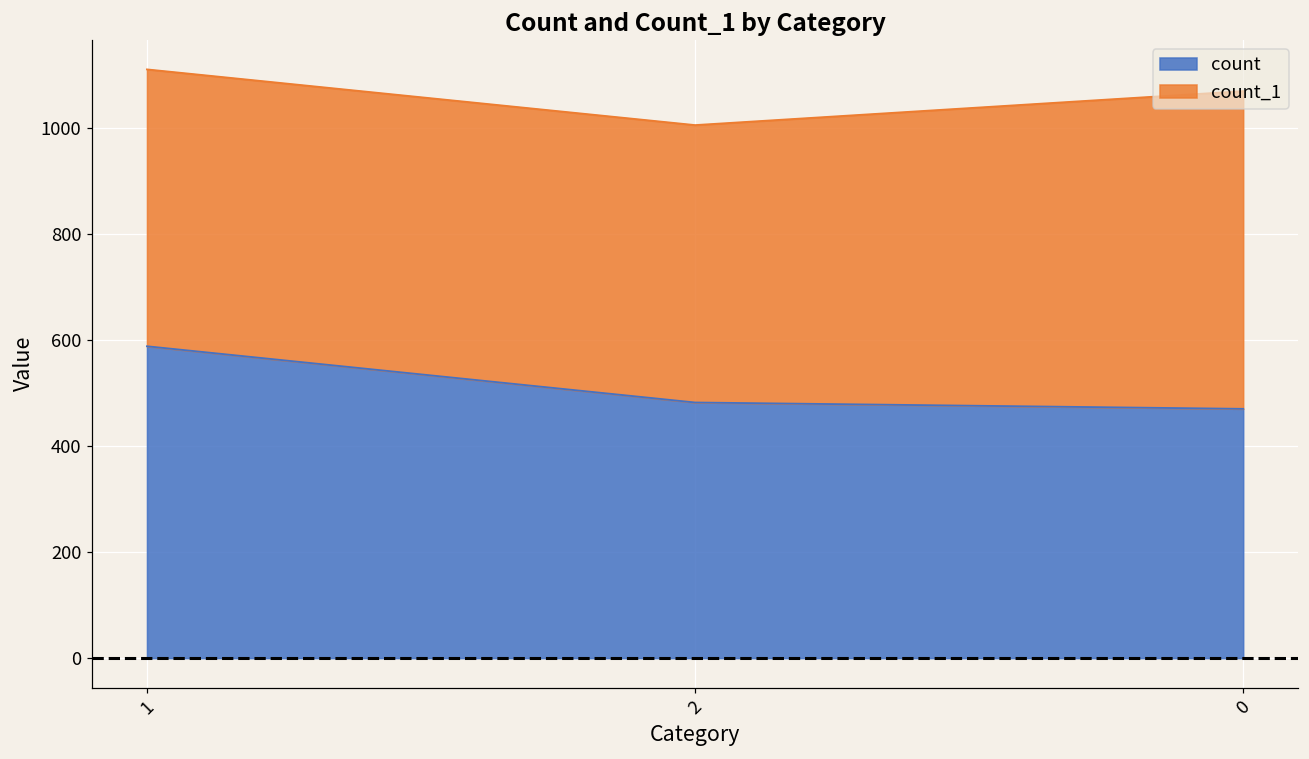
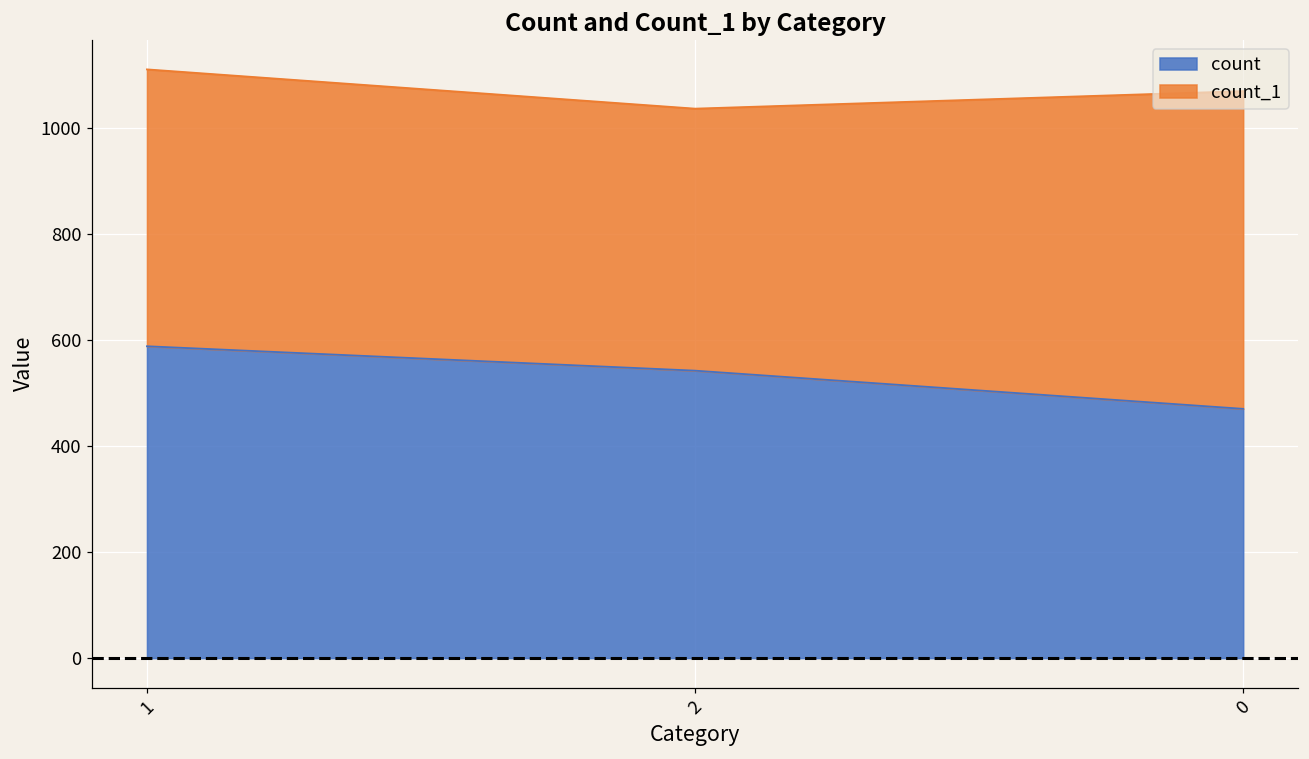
  {
    "count": {
      "1": 590,
-     "2": 480,
+     "2": 540,
      "0": 470
    },
    "count_1": {
      "1": 520,
-     "2": 520
+     "2": 490
    }
  }
